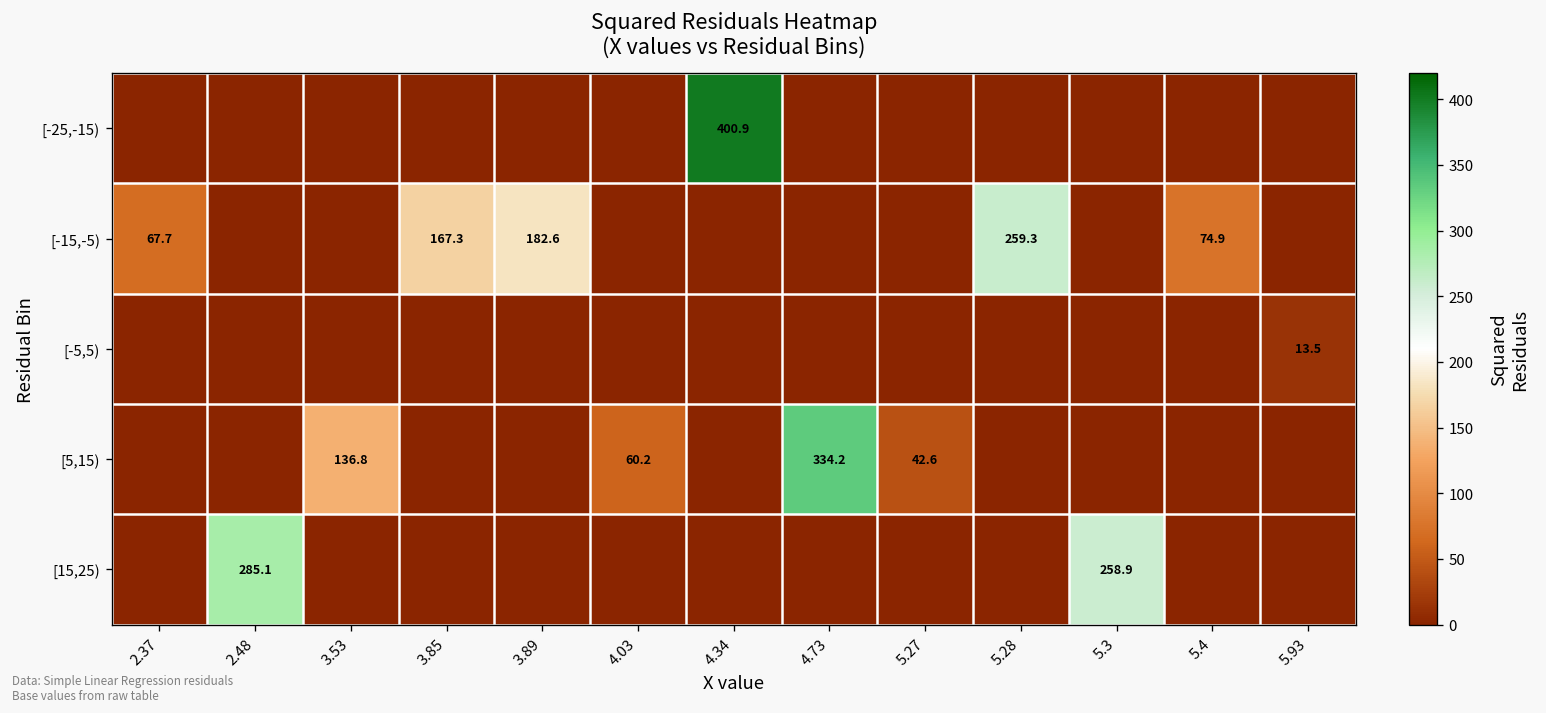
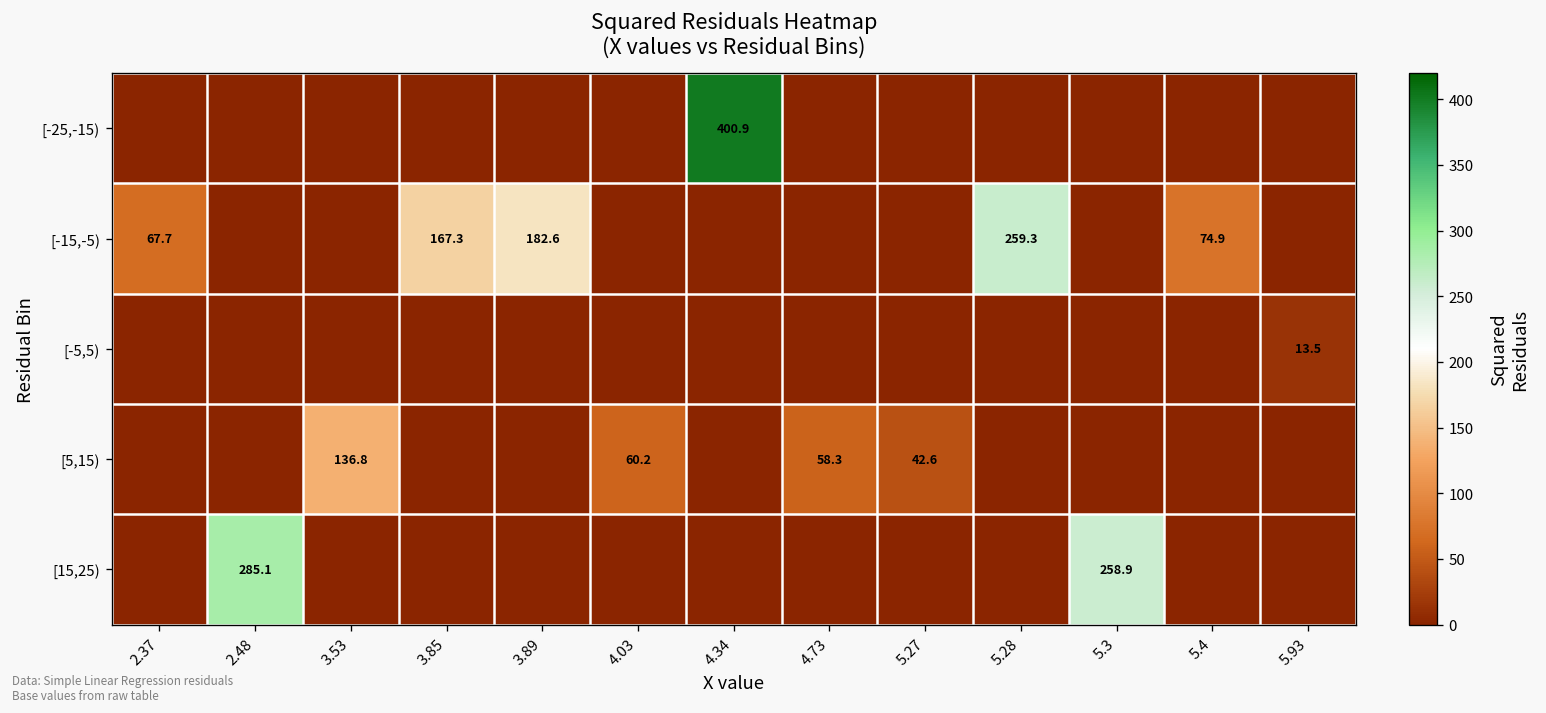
  {
    "[-25,-15)": {
      "4.34": 400.9
    },
    "[-15,-5)": {
      "2.37": 67.7,
      "3.85": 167.3,
      "3.89": 182.6,
      "5.28": 259.3,
      "5.4": 74.9
    },
    "[-5,5)": {
      "5.93": 13.5
    },
    "[5,15)": {
      "3.53": 136.8,
      "4.03": 60.2,
-     "4.73": 334.2,
+     "4.73": 58.3,
      "5.27": 42.6
    },
    "[15,25)": {
      "2.48": 285.1,
      "5.3": 258.9
    }
  }
